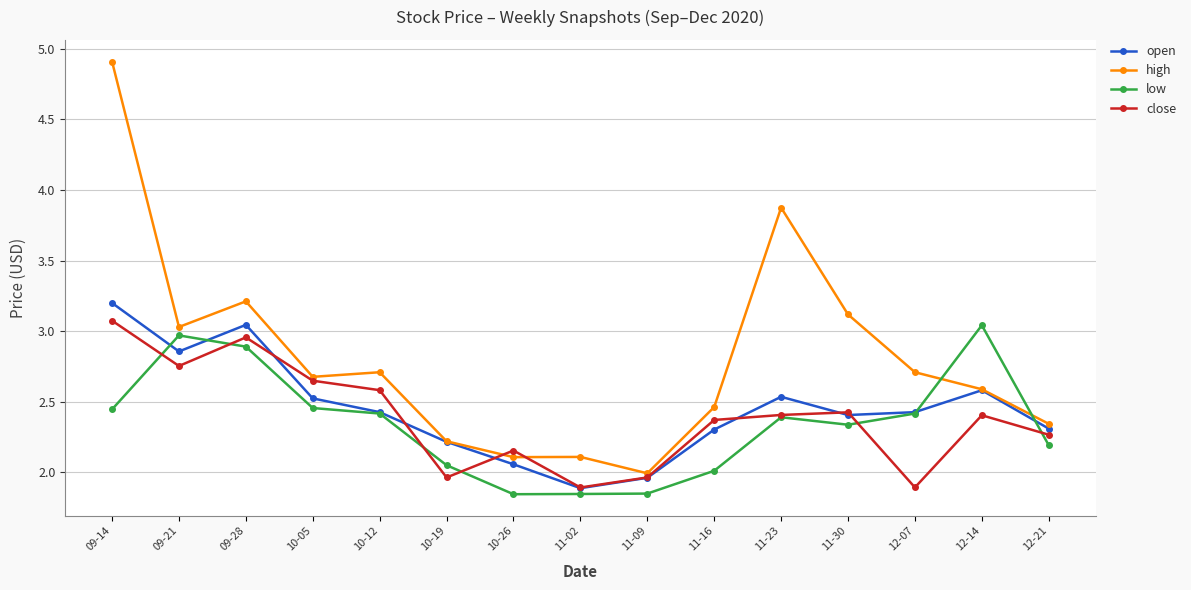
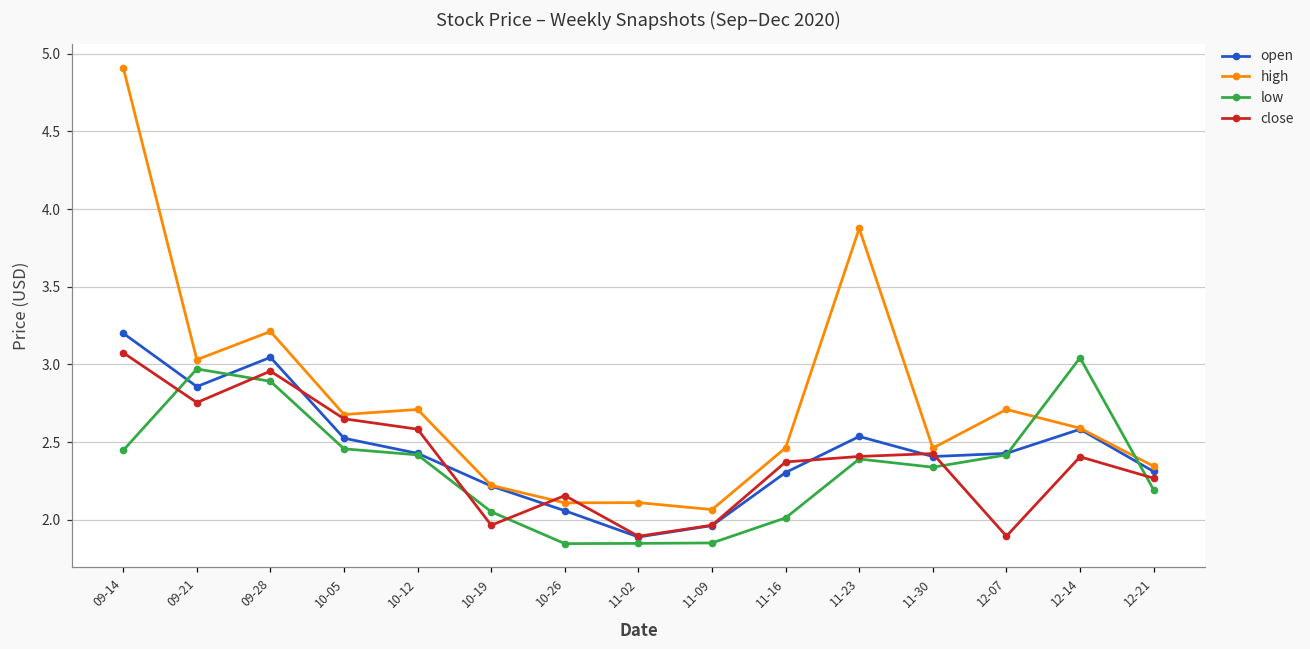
  {
    "open": {
      "09-14": 3.20,
      "09-21": 2.86,
      "09-28": 3.05,
      "10-05": 2.52,
      "10-26": 2.06,
      "11-16": 2.30,
      "11-23": 2.54,
      "11-30": 2.41,
      "12-21": 2.31
    },
    "high": {
      "09-14": 4.91,
      "09-21": 3.03,
      "09-28": 3.21,
      "10-05": 2.68,
      "10-12": 2.71,
      "10-26": 2.11,
      "11-02": 2.11,
-     "11-09": 1.99,
+     "11-09": 2.07,
      "11-16": 2.46,
      "11-23": 3.88,
-     "11-30": 3.12,
+     "11-30": 2.46,
      "12-07": 2.71,
      "12-21": 2.34
    },
    "low": {
      "09-14": 2.45,
      "09-21": 2.97,
      "09-28": 2.89,
      "10-05": 2.46,
      "10-19": 2.05,
      "10-26": 1.85,
      "11-02": 1.85,
      "11-09": 1.85,
      "11-16": 2.01,
      "11-30": 2.34,
      "12-14": 3.04,
      "12-21": 2.19
    },
    "close": {
      "09-14": 3.07,
      "09-21": 2.75,
      "09-28": 2.96,
      "10-05": 2.65,
      "10-12": 2.58,
      "10-19": 1.96,
      "10-26": 2.16,
      "11-16": 2.37,
      "11-30": 2.43,
      "12-07": 1.89,
      "12-14": 2.40,
      "12-21": 2.27
    }
  }
